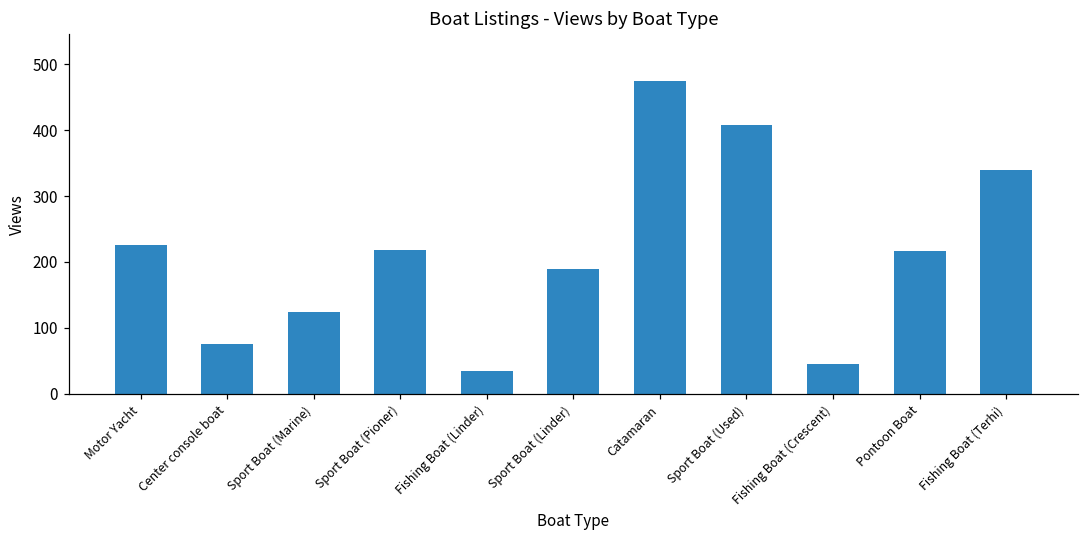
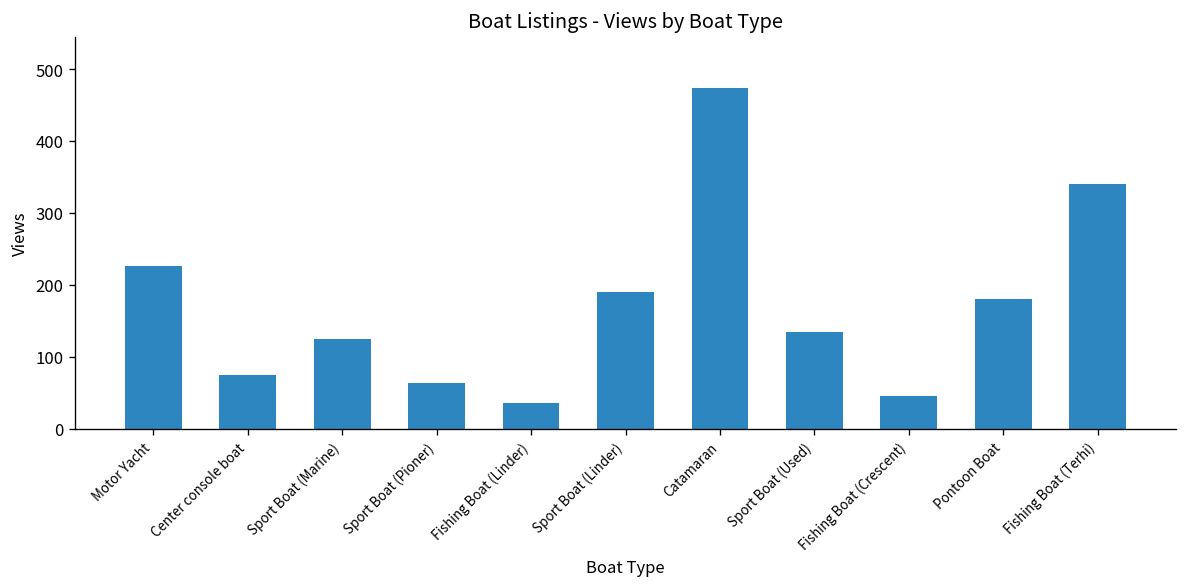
  {
    "Motor Yacht": 230,
    "Center console boat": 80,
    "Sport Boat (Marine)": 120,
-   "Sport Boat (Pioner)": 220,
+   "Sport Boat (Pioner)": 60,
    "Fishing Boat (Linder)": 40,
    "Sport Boat (Linder)": 190,
    "Catamaran": 470,
-   "Sport Boat (Used)": 410,
+   "Sport Boat (Used)": 130,
    "Fishing Boat (Crescent)": 50,
-   "Pontoon Boat": 220,
+   "Pontoon Boat": 180,
    "Fishing Boat (Terhi)": 340
  }
